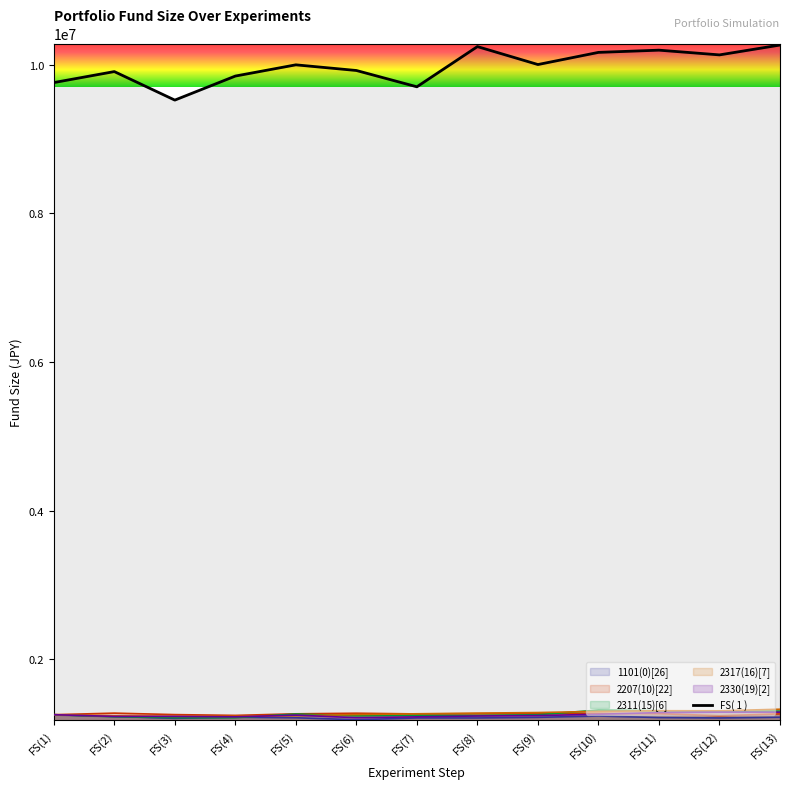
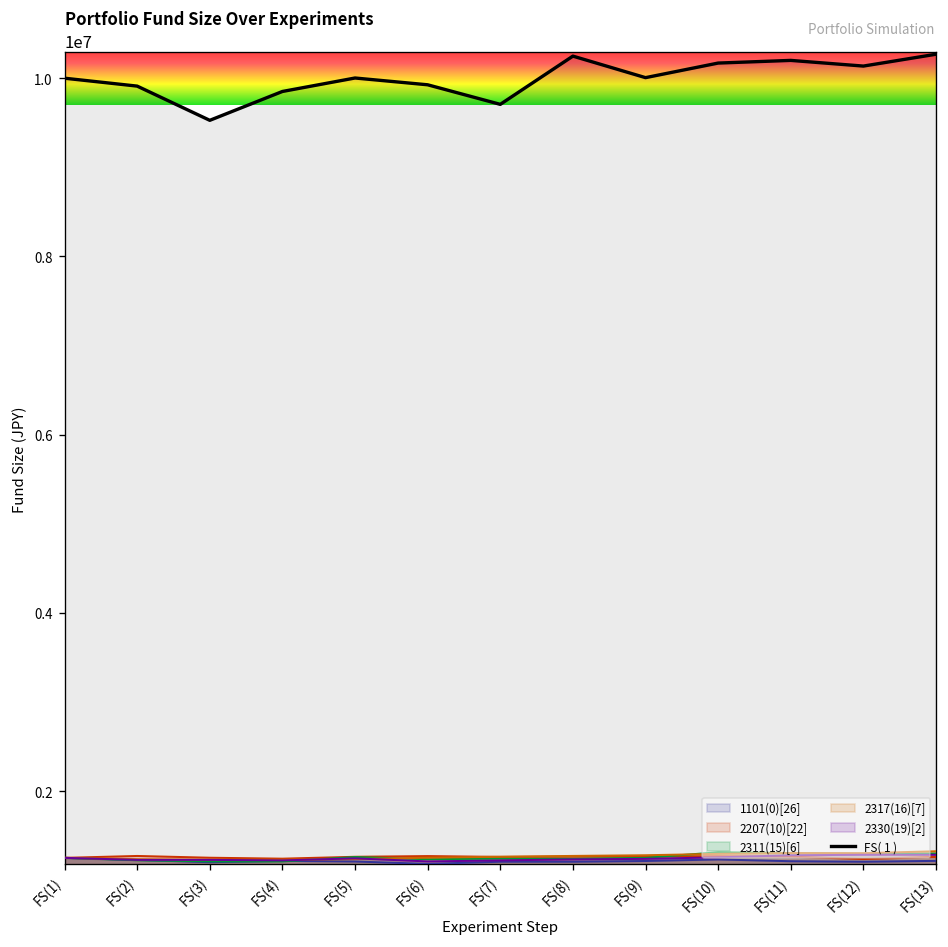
  {
    "FS( 1 )": {
-     "FS(1)": 9800000,
+     "FS(1)": 10000000,
      "FS(2)": 9900000,
      "FS(3)": 9500000,
      "FS(4)": 9900000,
      "FS(5)": 10000000,
      "FS(6)": 9900000,
      "FS(7)": 9700000,
      "FS(8)": 10200000,
      "FS(9)": 10000000,
      "FS(10)": 10200000,
      "FS(11)": 10200000,
      "FS(12)": 10100000,
      "FS(13)": 10300000
    }
  }
